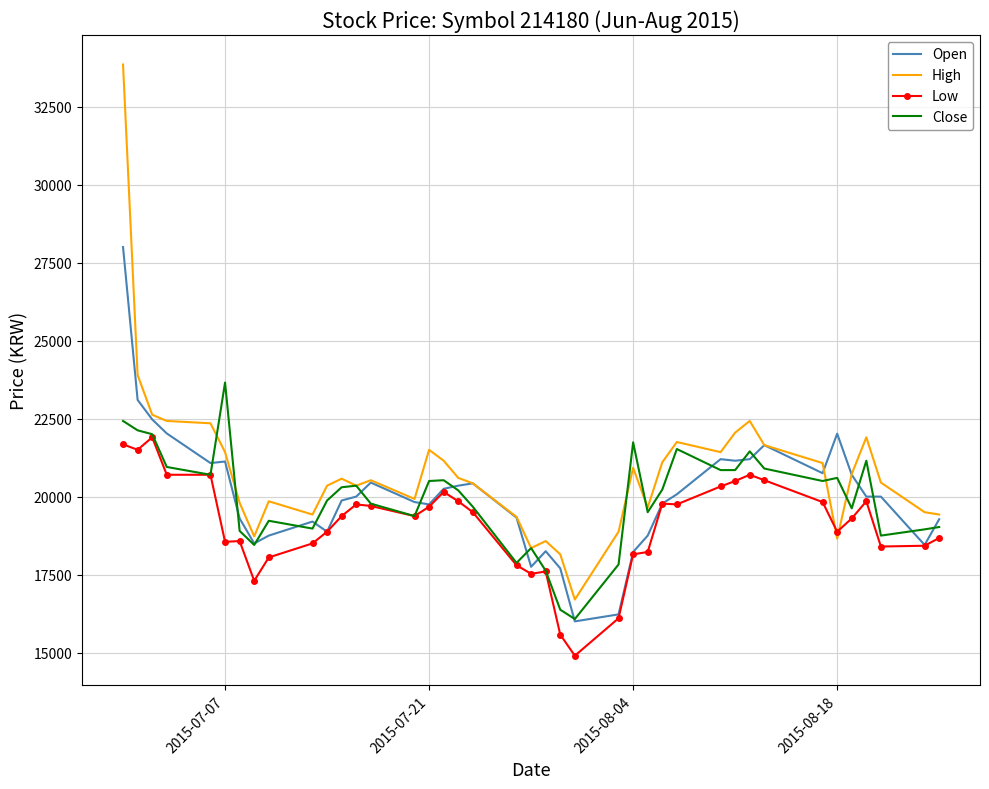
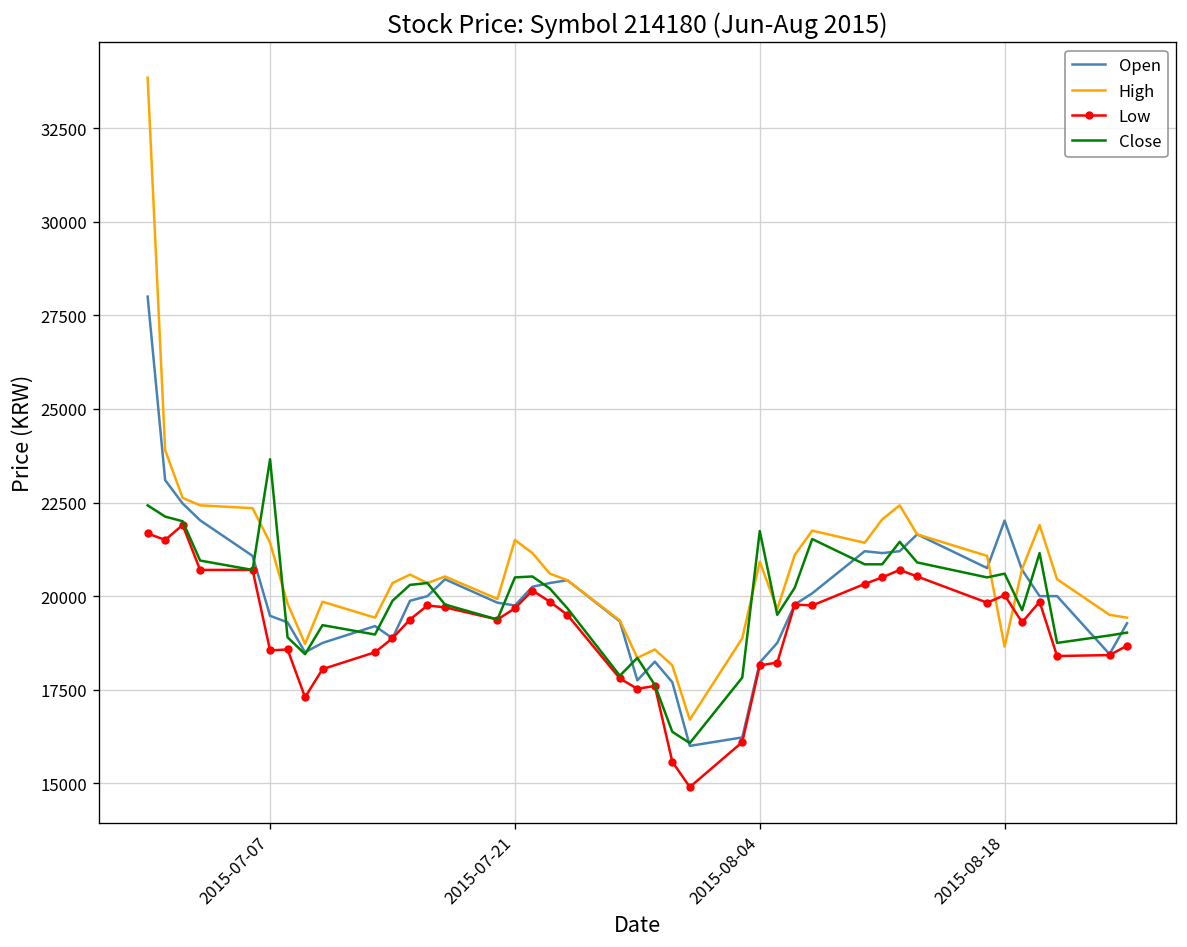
  {
    "Open": {
-     "2015-07-07": 21100,
+     "2015-07-07": 19500,
      "2015-08-18": 22000
    },
    "High": {
      "2015-07-07": 21400,
      "2015-07-21": 21500,
      "2015-08-04": 20900,
      "2015-08-18": 18700
    },
    "Low": {
      "2015-07-07": 18600,
-     "2015-08-18": 18900
+     "2015-08-18": 20000
    },
    "Close": {
      "2015-07-07": 23700,
      "2015-07-21": 20500,
      "2015-08-04": 21700,
      "2015-08-18": 20600
    }
  }
